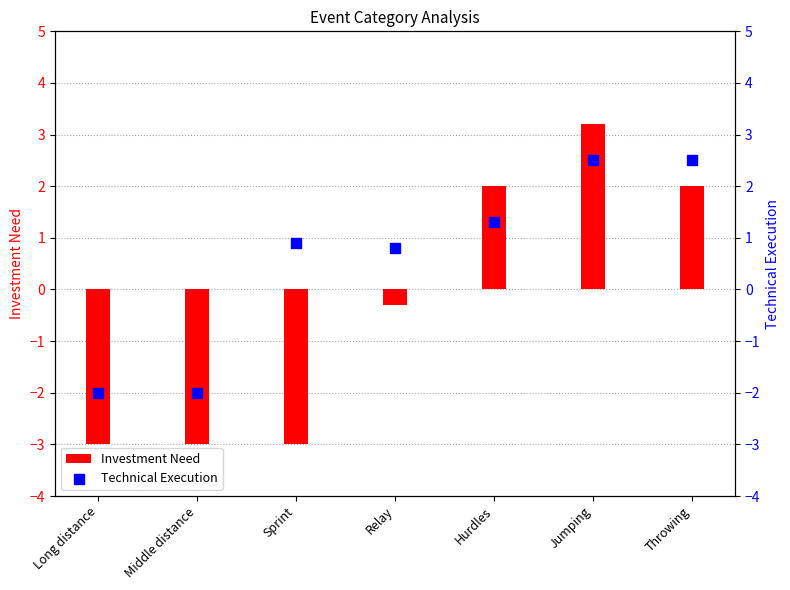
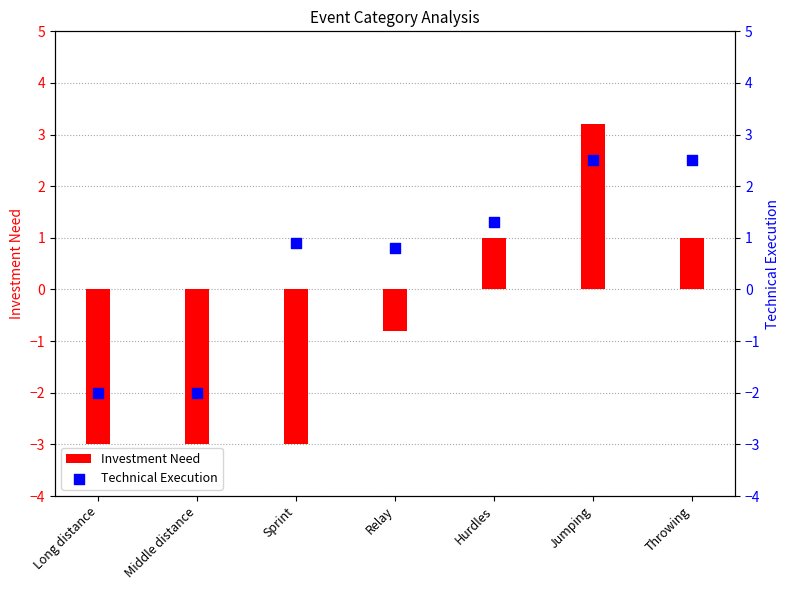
  {
    "Investment Need": {
      "Long distance": -3.0,
      "Middle distance": -3.0,
      "Sprint": -3.0,
-     "Relay": -0.3,
-     "Hurdles": 2,
+     "Relay": -0.8,
+     "Hurdles": 1,
      "Jumping": 3.2,
-     "Throwing": 2
+     "Throwing": 1
    }
  }
